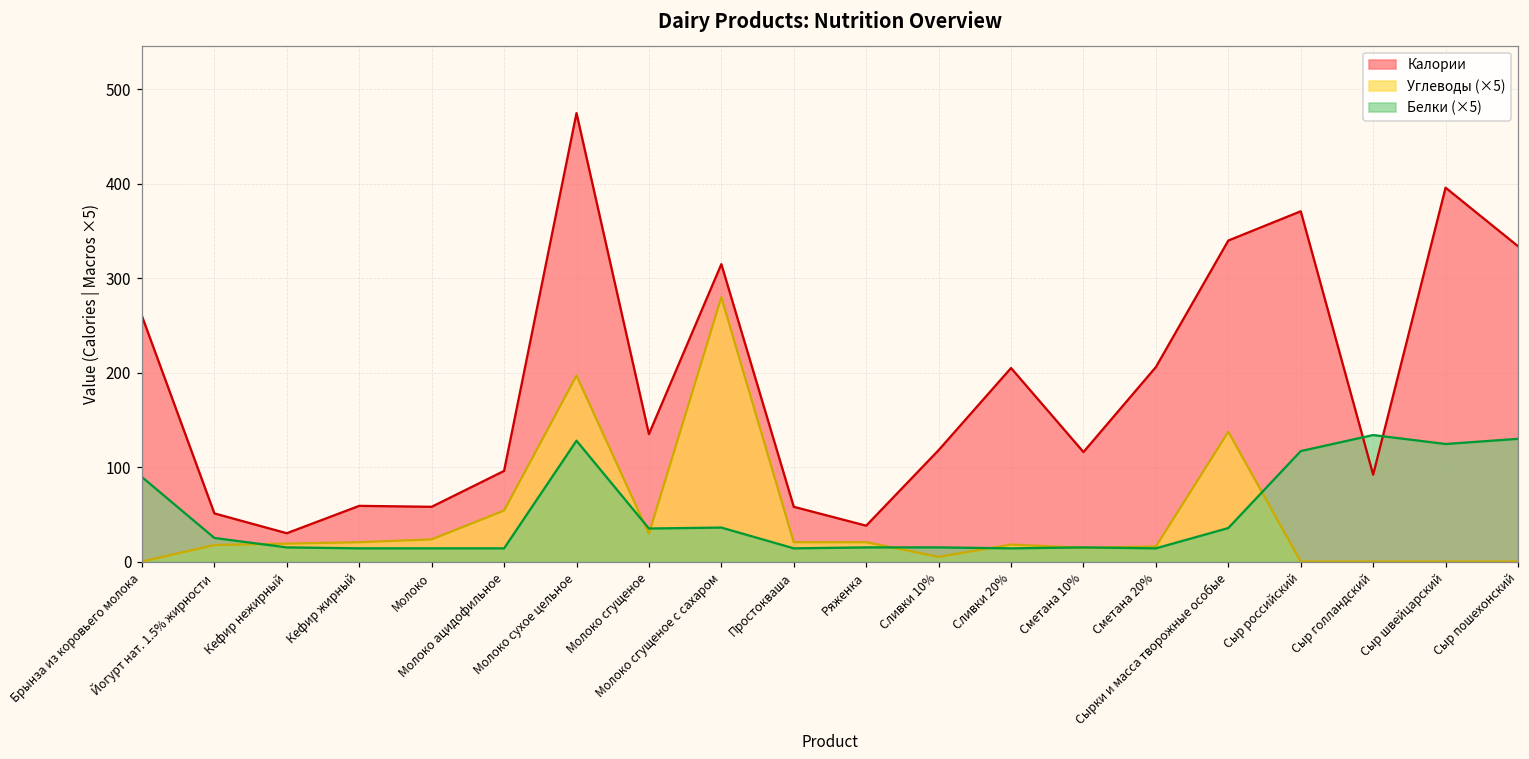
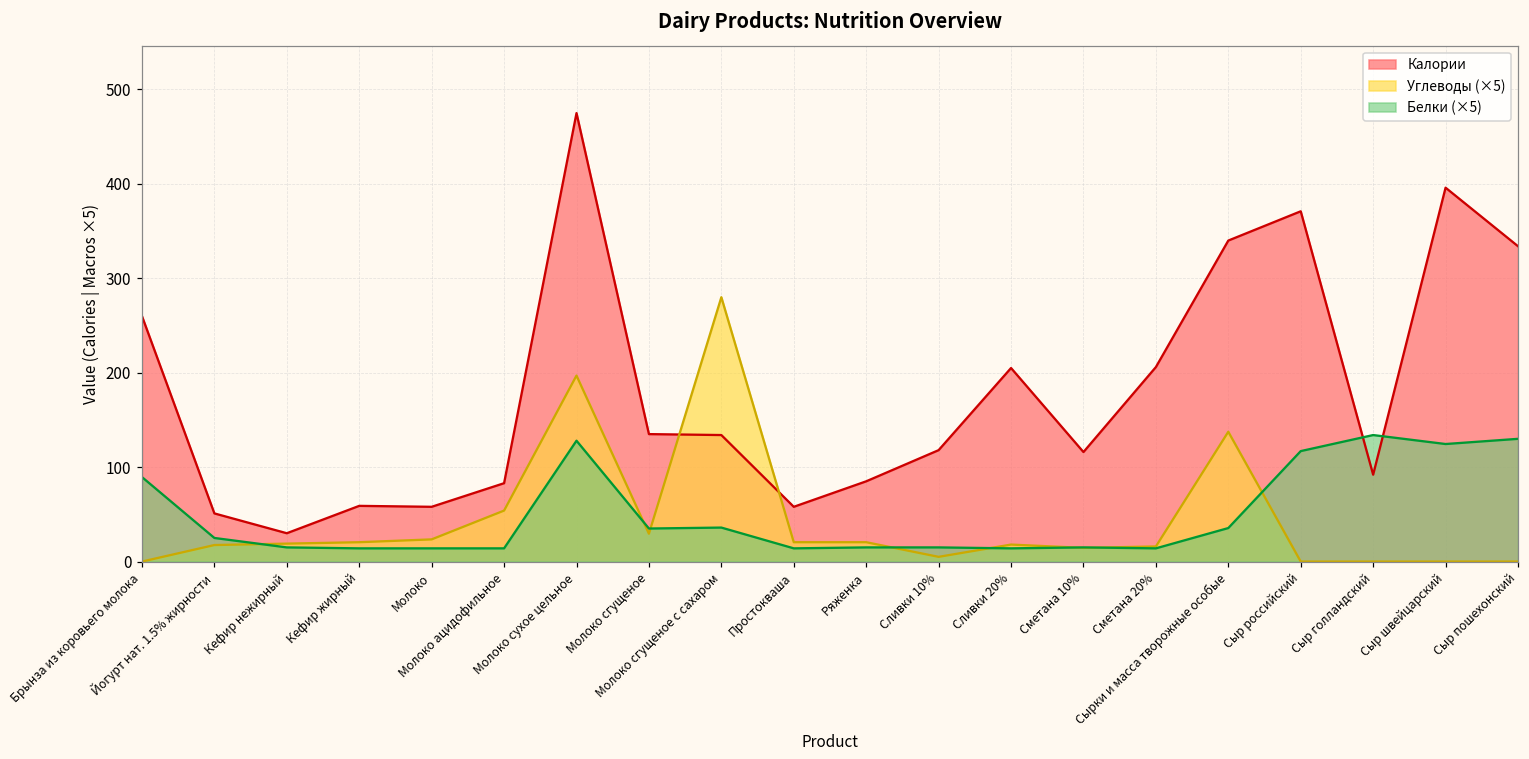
  {
    "Калории": {
      "Брынза из коровьего молока": 260,
      "Йогурт нат. 1.5% жирности": 50,
      "Кефир нежирный": 30,
      "Кефир жирный": 60,
      "Молоко": 60,
-     "Молоко ацидофильное": 100,
+     "Молоко ацидофильное": 80,
      "Молоко сухое цельное": 480,
      "Молоко сгущеное": 140,
-     "Молоко сгущеное с сахаром": 320,
+     "Молоко сгущеное с сахаром": 130,
      "Простокваша": 60,
-     "Ряженка": 40,
+     "Ряженка": 90,
      "Сливки 10%": 120,
      "Сливки 20%": 210,
      "Сметана 10%": 120,
      "Сметана 20%": 210,
      "Сырки и масса творожные особые": 340,
      "Сыр российский": 370,
      "Сыр голландский": 90,
      "Сыр швейцарский": 400,
      "Сыр пошехонский": 330
    },
    "Углеводы (×5)": {
      "Брынза из коровьего молока": 0,
      "Йогурт нат. 1.5% жирности": 20,
      "Кефир нежирный": 20,
      "Кефир жирный": 20,
      "Молоко": 20,
      "Молоко ацидофильное": 50,
      "Молоко сухое цельное": 200,
      "Молоко сгущеное": 30,
      "Молоко сгущеное с сахаром": 280,
      "Простокваша": 20,
      "Ряженка": 20,
      "Сливки 10%": 10,
      "Сливки 20%": 20,
      "Сырки и масса творожные особые": 140,
      "Сыр российский": 0,
      "Сыр голландский": 0,
      "Сыр швейцарский": 0,
      "Сыр пошехонский": 0
    },
    "Белки (×5)": {
      "Брынза из коровьего молока": 90,
      "Йогурт нат. 1.5% жирности": 30,
      "Кефир нежирный": 20,
      "Кефир жирный": 10,
      "Молоко": 10,
      "Молоко ацидофильное": 10,
      "Молоко сухое цельное": 130,
      "Молоко сгущеное": 40,
      "Молоко сгущеное с сахаром": 40,
      "Простокваша": 10,
      "Ряженка": 20,
      "Сливки 10%": 20,
      "Сливки 20%": 10,
      "Сырки и масса творожные особые": 40,
      "Сыр российский": 120,
      "Сыр голландский": 130,
      "Сыр швейцарский": 120,
      "Сыр пошехонский": 130
    }
  }
